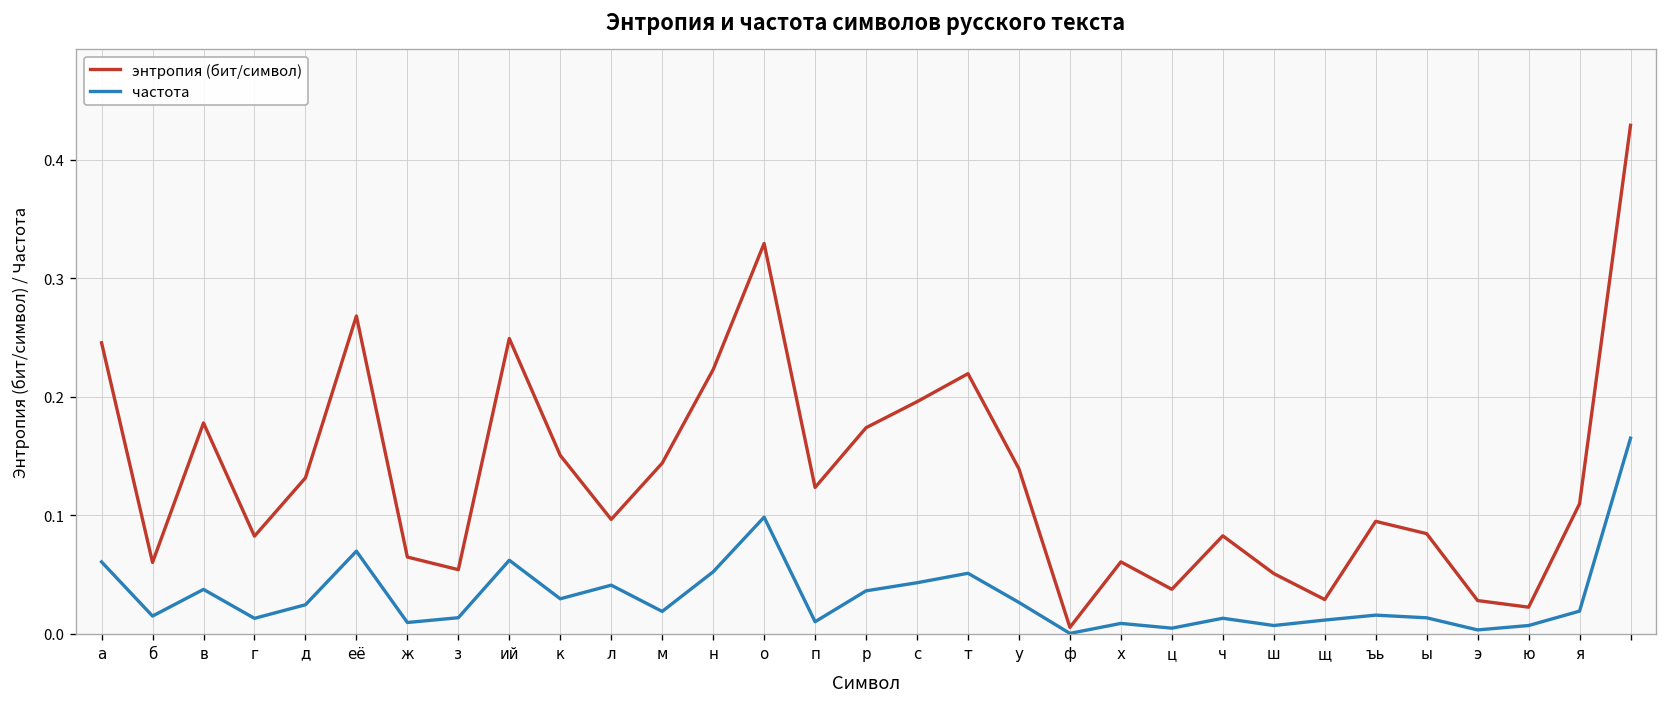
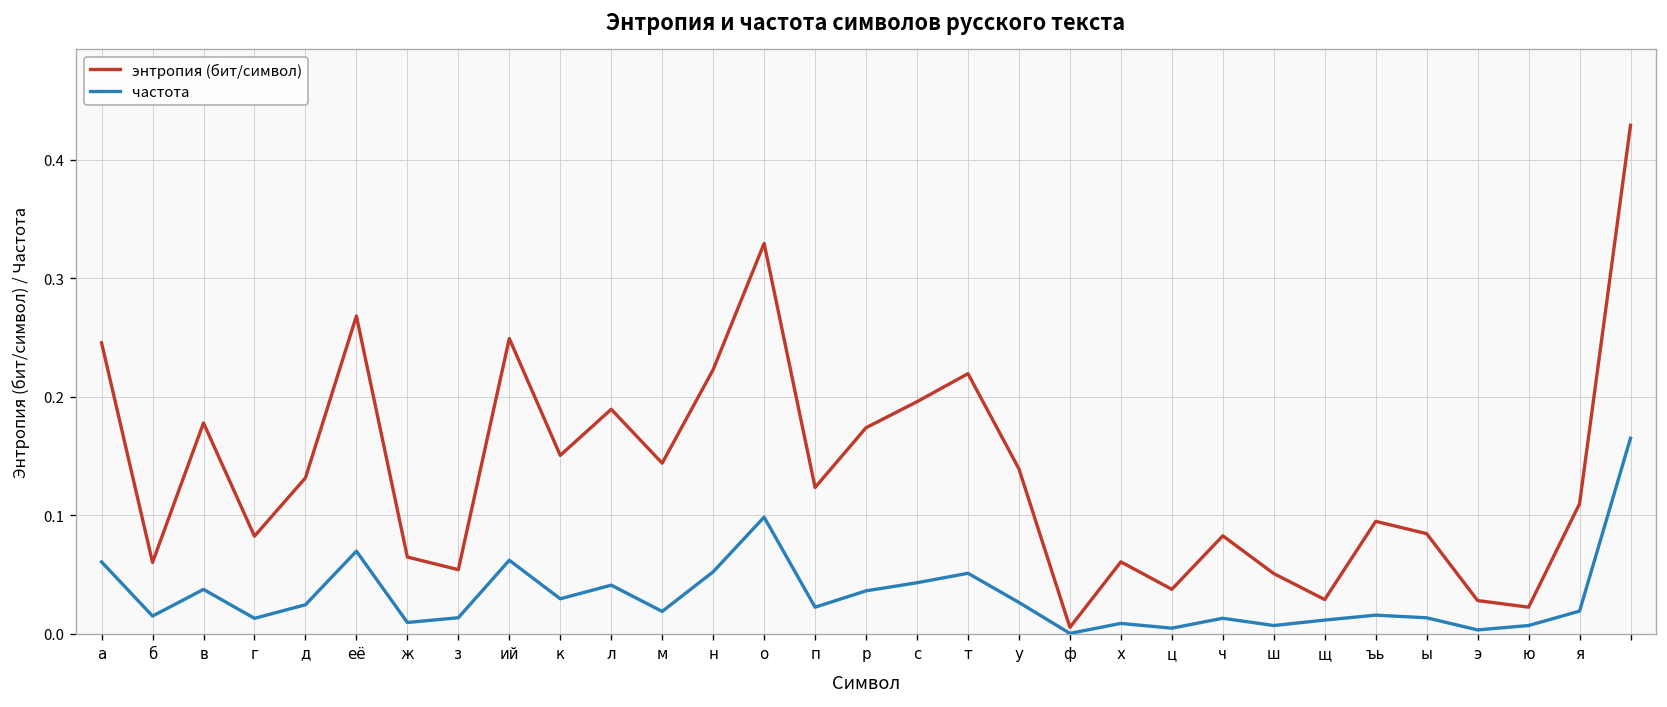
  {
    "энтропия (бит/символ)": {
      "а": 0.25,
      "б": 0.06,
      "в": 0.18,
      "г": 0.08,
      "д": 0.13,
      "её": 0.27,
      "ж": 0.06,
      "з": 0.05,
      "ий": 0.25,
      "к": 0.15,
-     "л": 0.10,
+     "л": 0.19,
      "м": 0.14,
      "н": 0.22,
      "о": 0.33,
      "п": 0.12,
      "р": 0.17,
      "с": 0.20,
      "т": 0.22,
      "у": 0.14,
      "ф": 0.01,
      "х": 0.06,
      "ц": 0.04,
      "ч": 0.08,
      "ш": 0.05,
      "щ": 0.03,
      "ъь": 0.10,
      "ы": 0.08,
      "э": 0.03,
      "ю": 0.02,
      "я": 0.11
    },
    "частота": {
      "а": 0.06,
      "б": 0.02,
      "в": 0.04,
      "г": 0.01,
      "д": 0.02,
      "её": 0.07,
      "ж": 0.01,
      "з": 0.01,
      "ий": 0.06,
      "к": 0.03,
      "л": 0.04,
      "м": 0.02,
      "н": 0.05,
      "о": 0.10,
-     "п": 0.01,
+     "п": 0.02,
      "р": 0.04,
      "с": 0.04,
      "т": 0.05,
      "у": 0.03,
      "ф": 0.00,
      "х": 0.01,
      "ц": 0.00,
      "ч": 0.01,
      "ш": 0.01,
      "щ": 0.01,
      "ъь": 0.02,
      "ы": 0.01,
      "э": 0.00,
      "ю": 0.01,
      "я": 0.02
    }
  }
